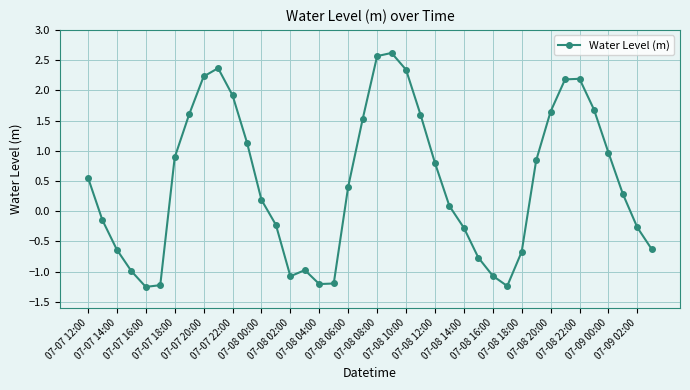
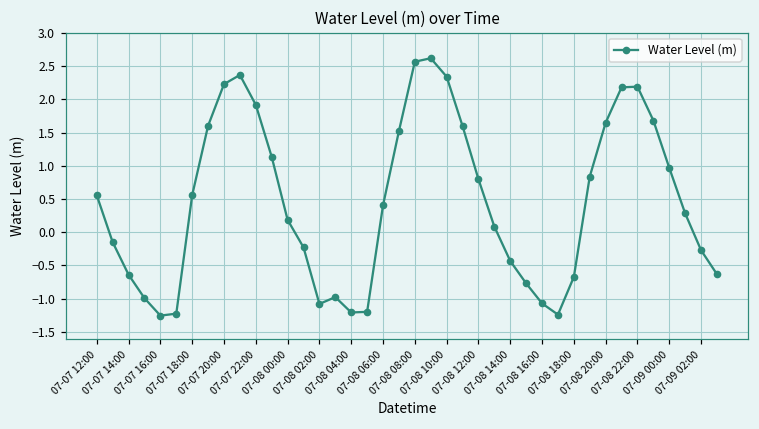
  {
    "07-07 12:00": 0.6,
    "07-07 14:00": -0.6,
    "07-07 16:00": -1.3,
-   "07-07 18:00": 0.9,
+   "07-07 18:00": 0.6,
    "07-07 20:00": 2.2,
    "07-07 22:00": 1.9,
    "07-08 00:00": 0.2,
    "07-08 02:00": -1.1,
    "07-08 04:00": -1.2,
    "07-08 06:00": 0.4,
    "07-08 08:00": 2.6,
    "07-08 10:00": 2.3,
    "07-08 12:00": 0.8,
-   "07-08 14:00": -0.3,
+   "07-08 14:00": -0.4,
    "07-08 16:00": -1.1,
    "07-08 18:00": -0.7,
    "07-08 20:00": 1.6,
    "07-08 22:00": 2.2,
    "07-09 00:00": 1.0,
    "07-09 02:00": -0.3
  }
